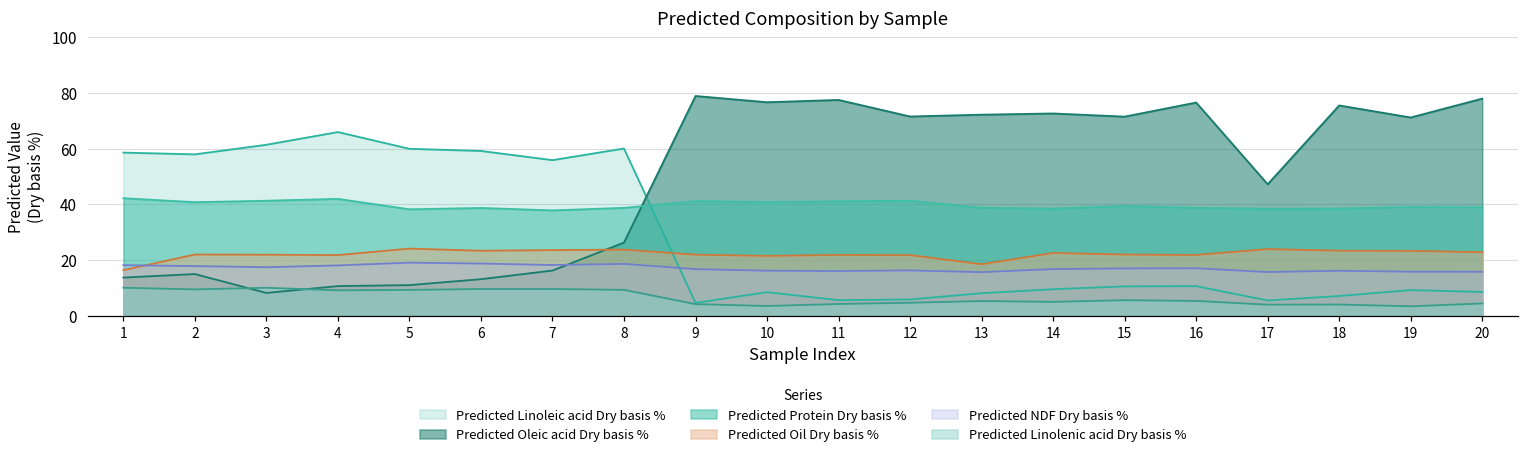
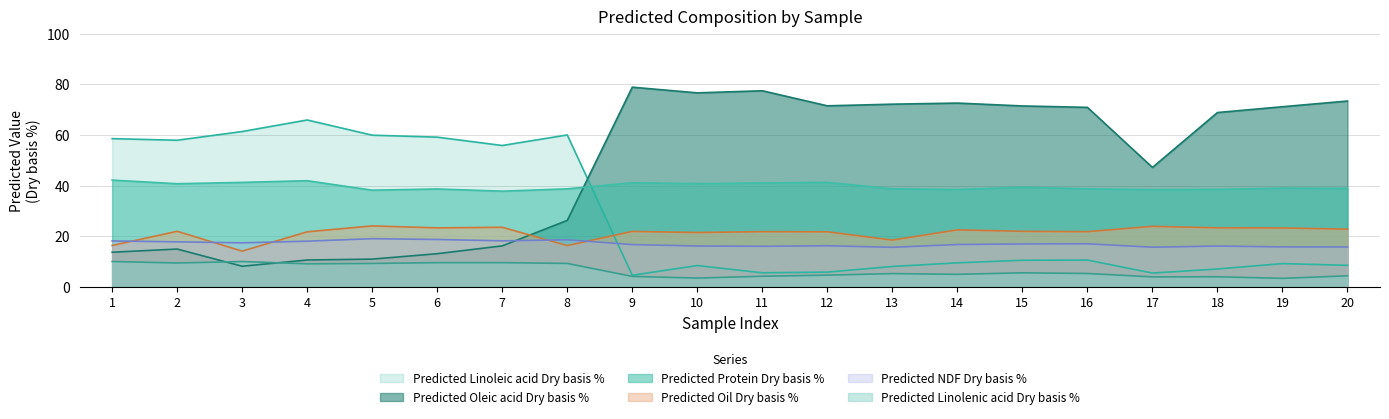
  {
    "Predicted Oleic acid Dry basis %": {
      "1": 14,
      "2": 15,
      "3": 8,
      "4": 11,
      "5": 11,
      "6": 13,
      "7": 16,
      "8": 26,
      "9": 79,
      "10": 77,
      "11": 77,
      "12": 72,
      "13": 72,
      "14": 73,
      "15": 71,
-     "16": 77,
+     "16": 71,
      "17": 47,
-     "18": 75,
+     "18": 69,
      "19": 71,
-     "20": 78
+     "20": 73
    },
    "Predicted Oil Dry basis %": {
      "1": 16,
      "2": 22,
-     "3": 22,
+     "3": 14,
      "4": 22,
      "5": 24,
      "6": 23,
      "7": 24,
-     "8": 24,
+     "8": 16,
      "9": 22,
      "10": 22,
      "11": 22,
      "12": 22,
      "13": 19,
      "14": 23,
      "15": 22,
      "16": 22,
      "17": 24,
      "18": 23,
      "19": 23,
      "20": 23
    }
  }
